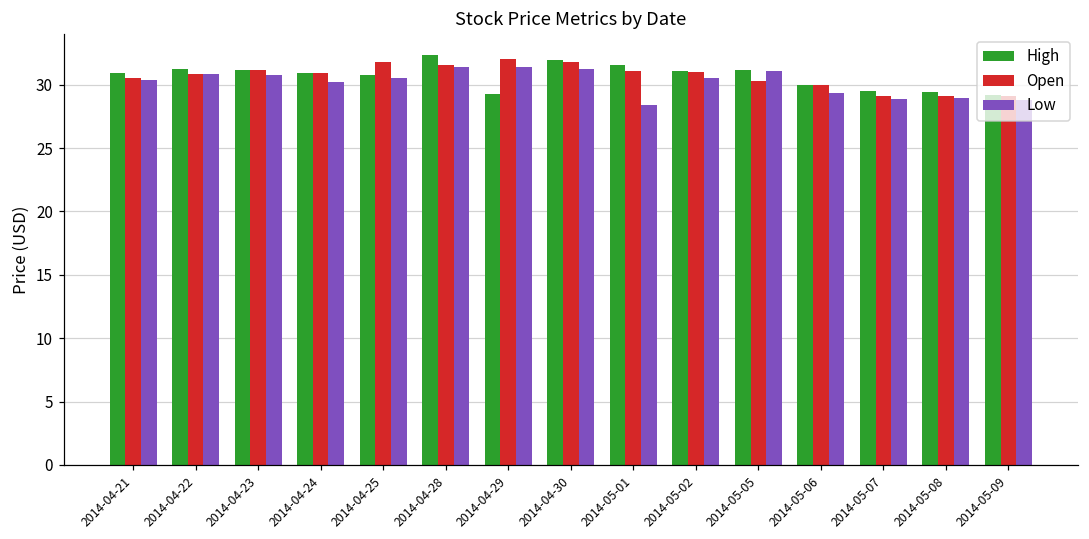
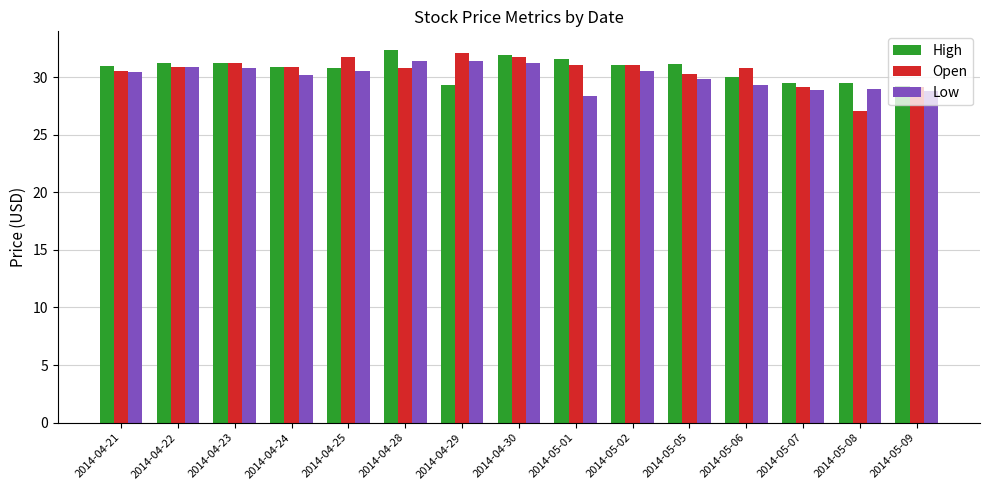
  {
    "High": {
      "2014-04-21": 30.9,
      "2014-04-22": 31.3,
      "2014-04-23": 31.2,
      "2014-04-24": 30.9,
      "2014-04-25": 30.8,
      "2014-04-28": 32.4,
      "2014-04-29": 29.3,
      "2014-04-30": 31.9,
      "2014-05-01": 31.6,
      "2014-05-02": 31.1,
      "2014-05-05": 31.1,
      "2014-05-06": 30.0,
      "2014-05-07": 29.5,
      "2014-05-08": 29.4
    },
    "Open": {
      "2014-04-21": 30.5,
      "2014-04-22": 30.9,
      "2014-04-23": 31.2,
      "2014-04-24": 30.9,
      "2014-04-25": 31.8,
-     "2014-04-28": 31.6,
+     "2014-04-28": 30.8,
      "2014-04-29": 32.1,
      "2014-04-30": 31.8,
      "2014-05-01": 31.1,
      "2014-05-02": 31.0,
      "2014-05-05": 30.3,
-     "2014-05-06": 30.0,
+     "2014-05-06": 30.8,
      "2014-05-07": 29.1,
-     "2014-05-08": 29.1
+     "2014-05-08": 27.1
    },
    "Low": {
      "2014-04-21": 30.4,
      "2014-04-22": 30.9,
      "2014-04-23": 30.8,
      "2014-04-24": 30.2,
      "2014-04-25": 30.6,
      "2014-04-28": 31.4,
      "2014-04-29": 31.4,
      "2014-04-30": 31.2,
      "2014-05-01": 28.4,
      "2014-05-02": 30.6,
-     "2014-05-05": 31.1,
+     "2014-05-05": 29.9,
      "2014-05-06": 29.3,
      "2014-05-07": 28.9,
      "2014-05-08": 29.0
    }
  }
